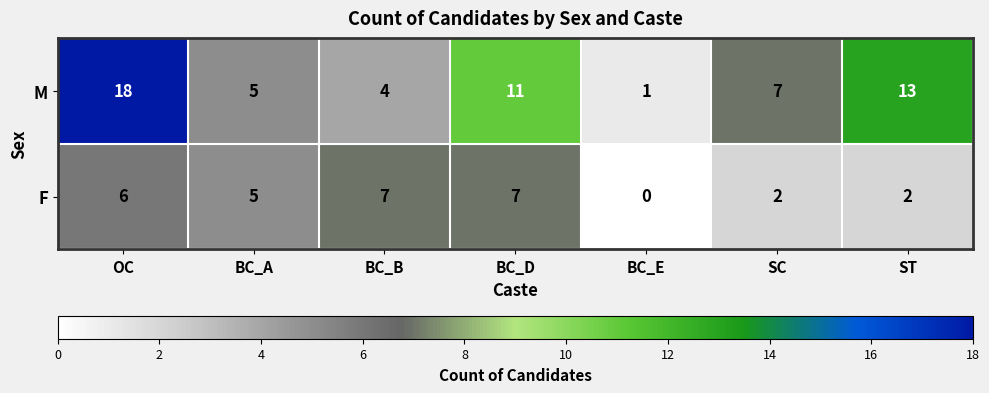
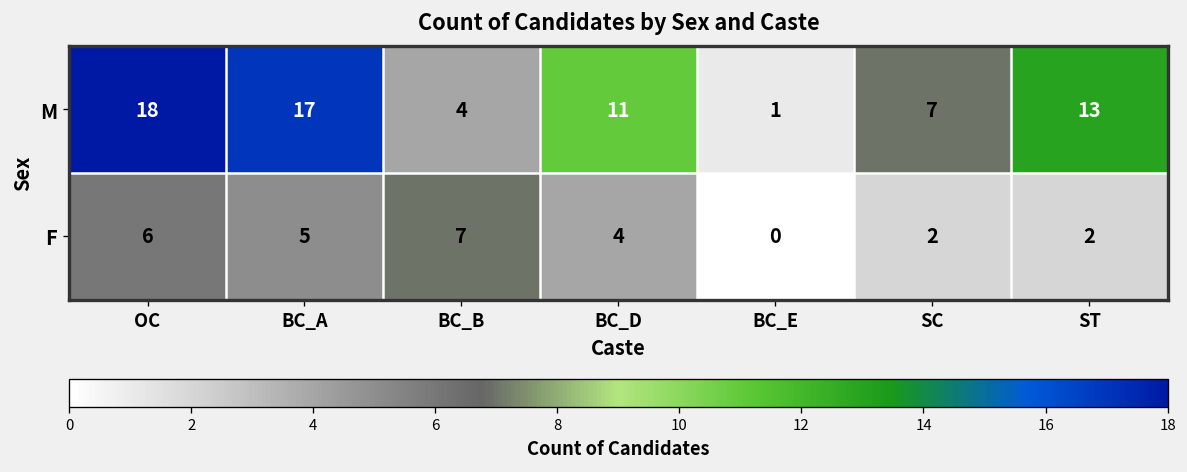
  {
    "M": {
      "OC": 18,
-     "BC_A": 5,
+     "BC_A": 17,
      "BC_B": 4,
      "BC_D": 11,
      "BC_E": 1,
      "SC": 7,
      "ST": 13
    },
    "F": {
      "OC": 6,
      "BC_A": 5,
      "BC_B": 7,
-     "BC_D": 7,
+     "BC_D": 4,
      "BC_E": 0,
      "SC": 2,
      "ST": 2
    }
  }
